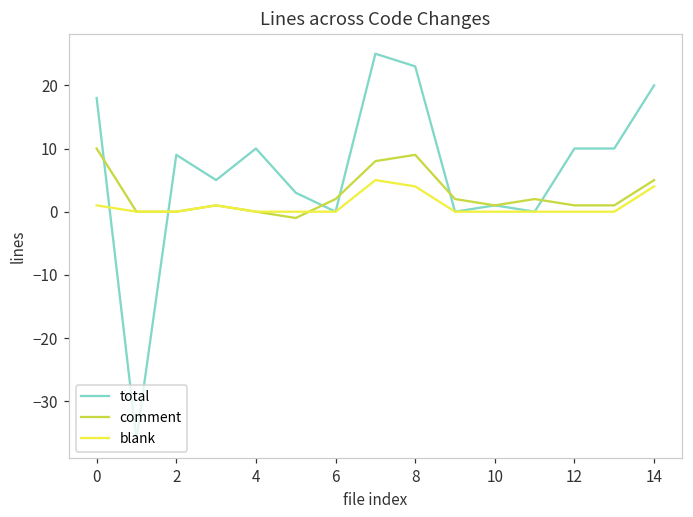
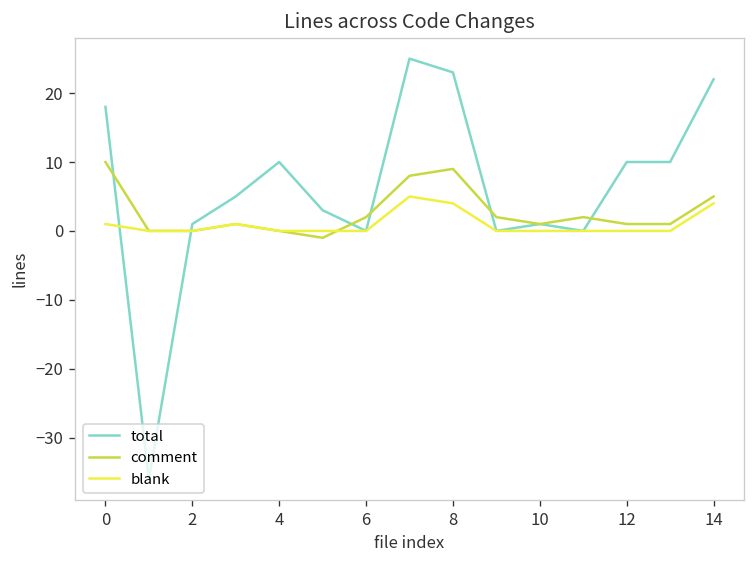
  {
    "total": {
      "0": 18,
-     "2": 9,
+     "2": 1,
      "4": 10,
      "8": 23,
      "12": 10,
-     "14": 20
+     "14": 22
    }
  }
